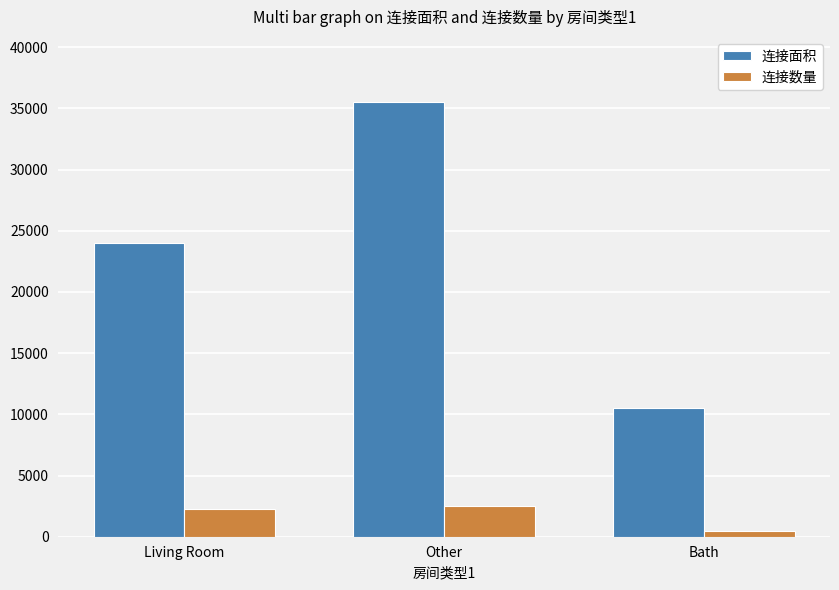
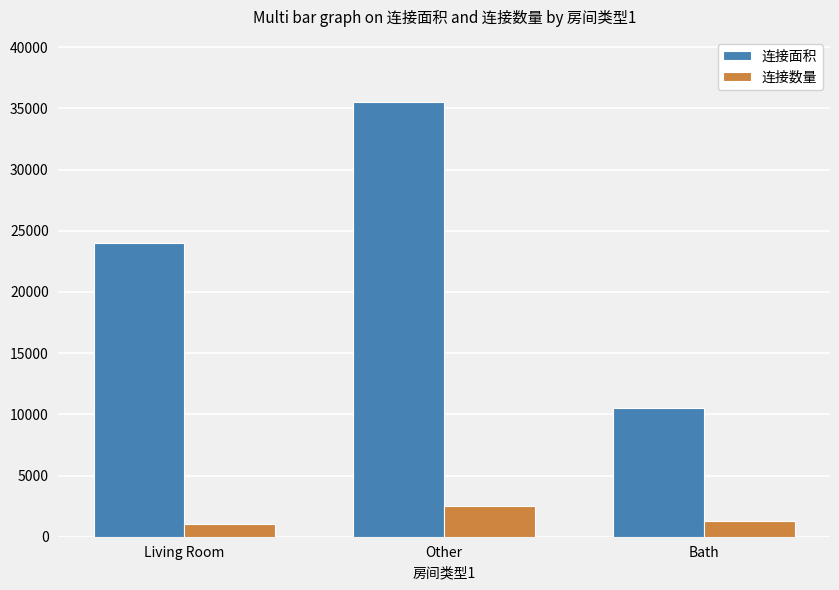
  {
    "连接面积": {
      "Living Room": 24000,
      "Other": 35500,
      "Bath": 10500
    },
    "连接数量": {
-     "Living Room": 2300,
+     "Living Room": 1100,
      "Other": 2500,
-     "Bath": 500
+     "Bath": 1300
    }
  }
